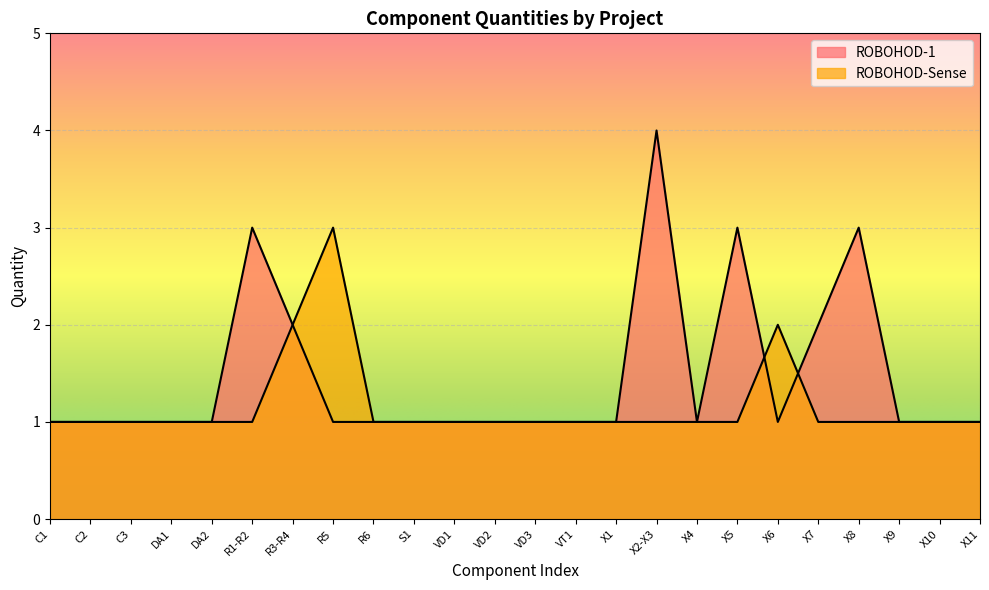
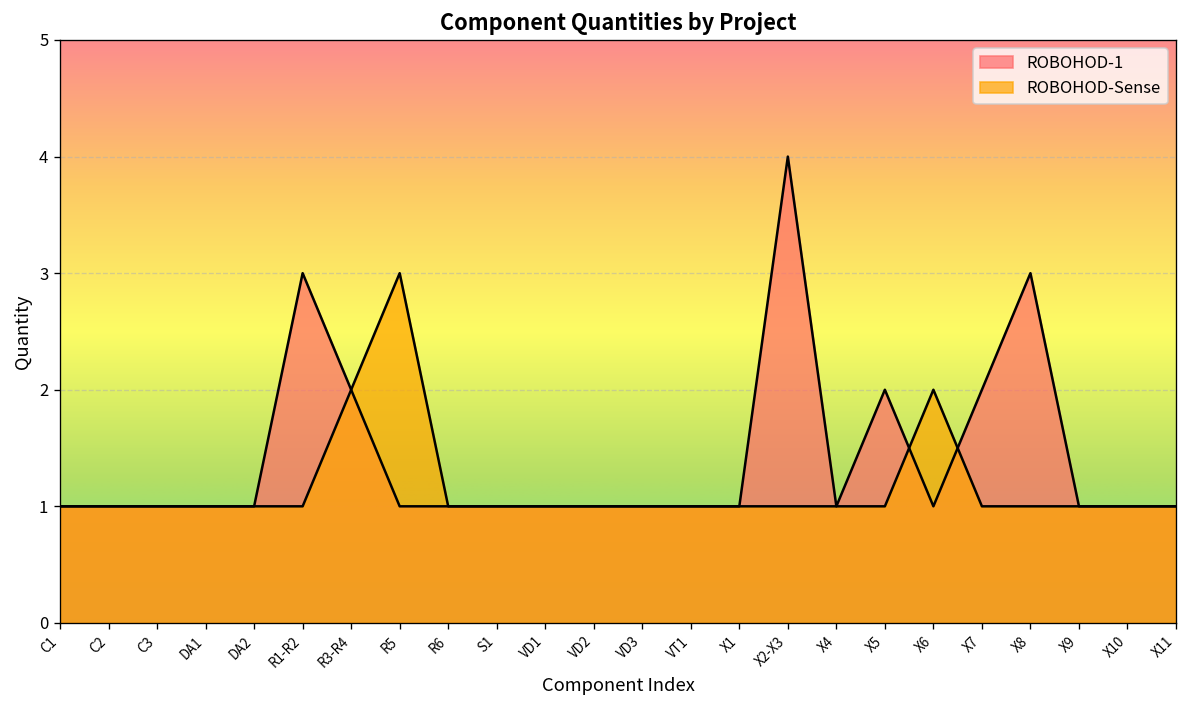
  {
    "ROBOHOD-1": {
      "R1-R2": 3,
      "R5": 1,
      "X2-X3": 4,
-     "X5": 3,
+     "X5": 2,
      "X6": 1,
      "X7": 2,
      "X8": 3
    },
    "ROBOHOD-Sense": {
      "R1-R2": 1,
      "R5": 3,
      "X2-X3": 1,
      "X5": 1,
      "X6": 2,
      "X7": 1,
      "X8": 1
    }
  }
